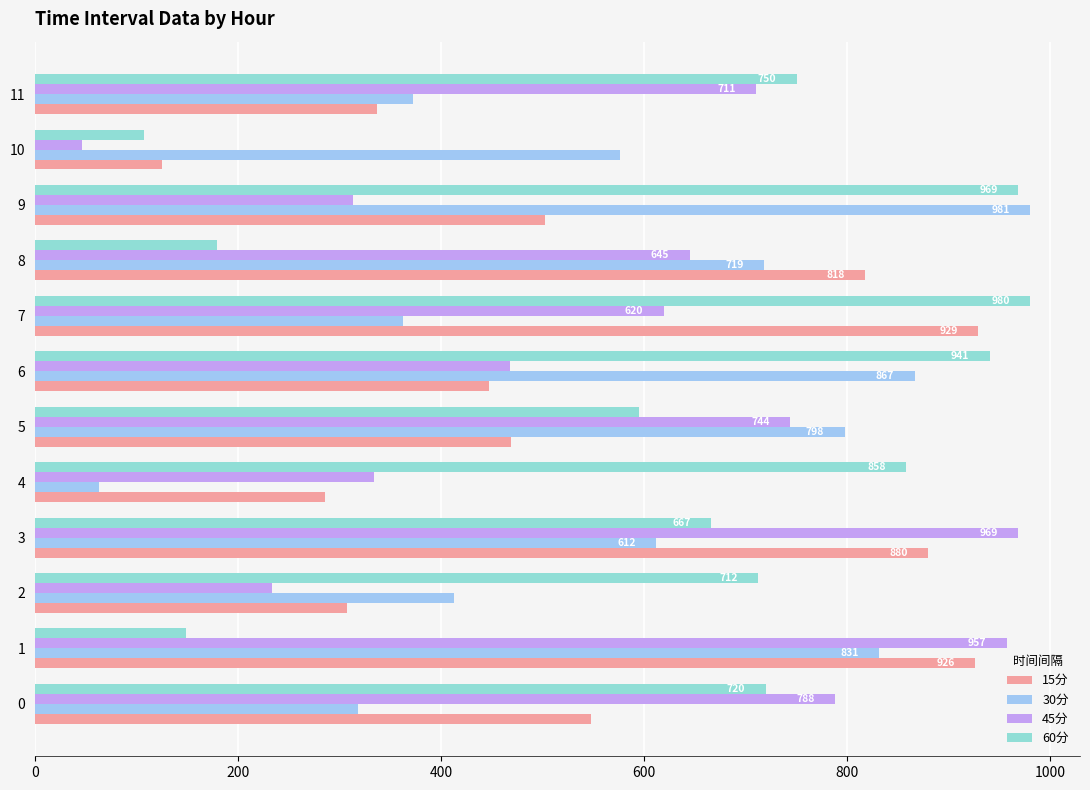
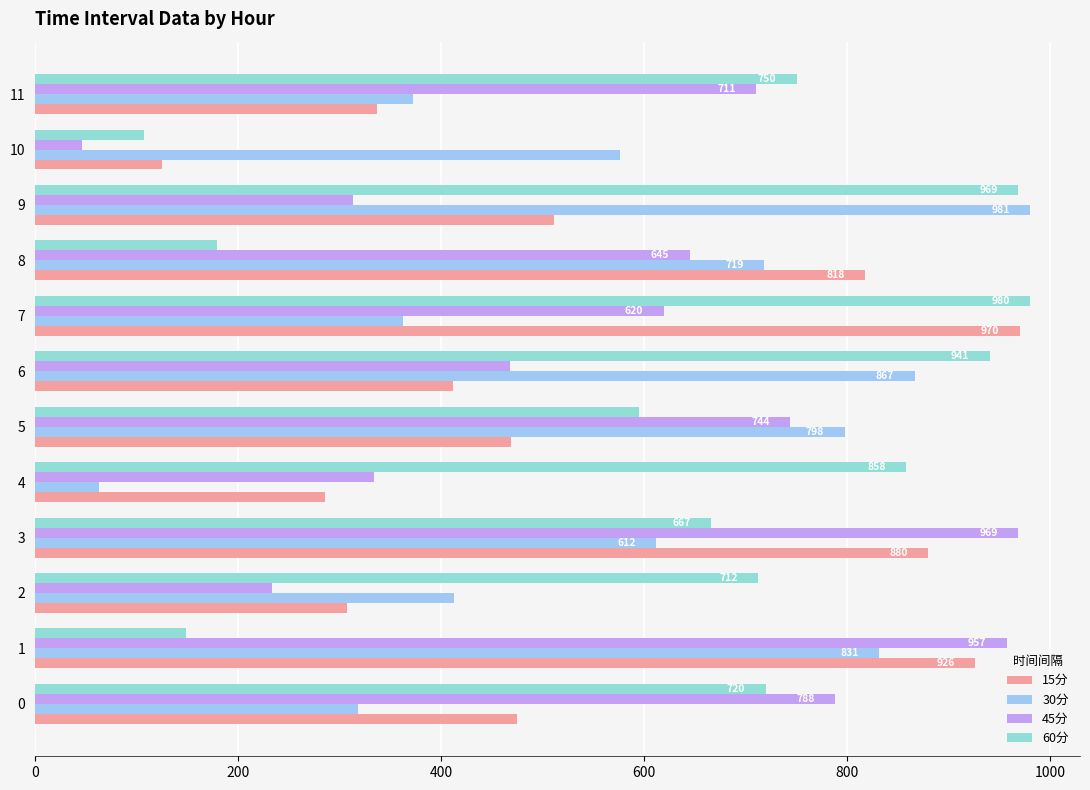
  {
    "15分": {
-     "9": 502,
+     "9": 511,
      "8": 818,
-     "7": 929,
-     "6": 447,
+     "7": 970,
+     "6": 411,
      "3": 880,
      "1": 926,
-     "0": 547
+     "0": 475
    }
  }
